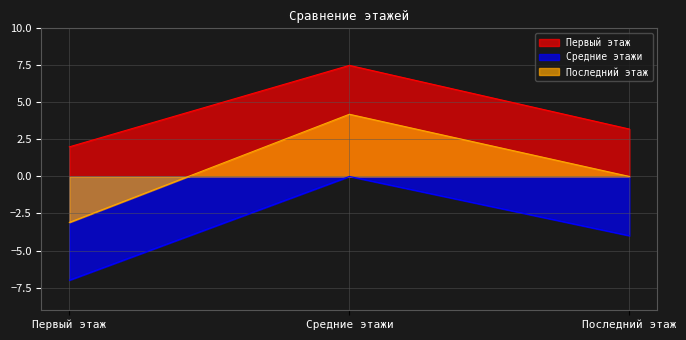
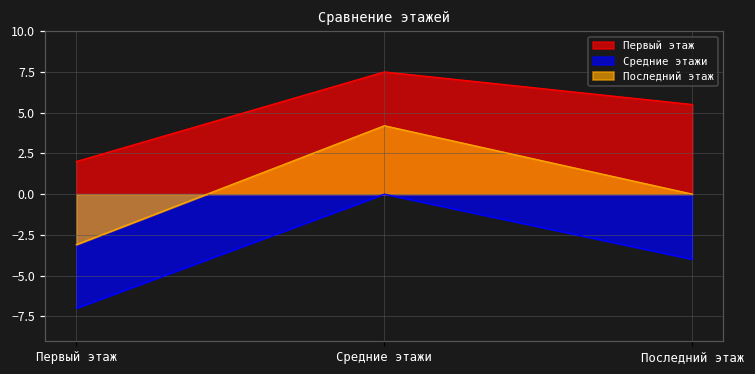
  {
    "Первый этаж": {
      "Первый этаж": 2.0,
      "Средние этажи": 7.5,
-     "Последний этаж": 3.2
+     "Последний этаж": 5.5
    }
  }
